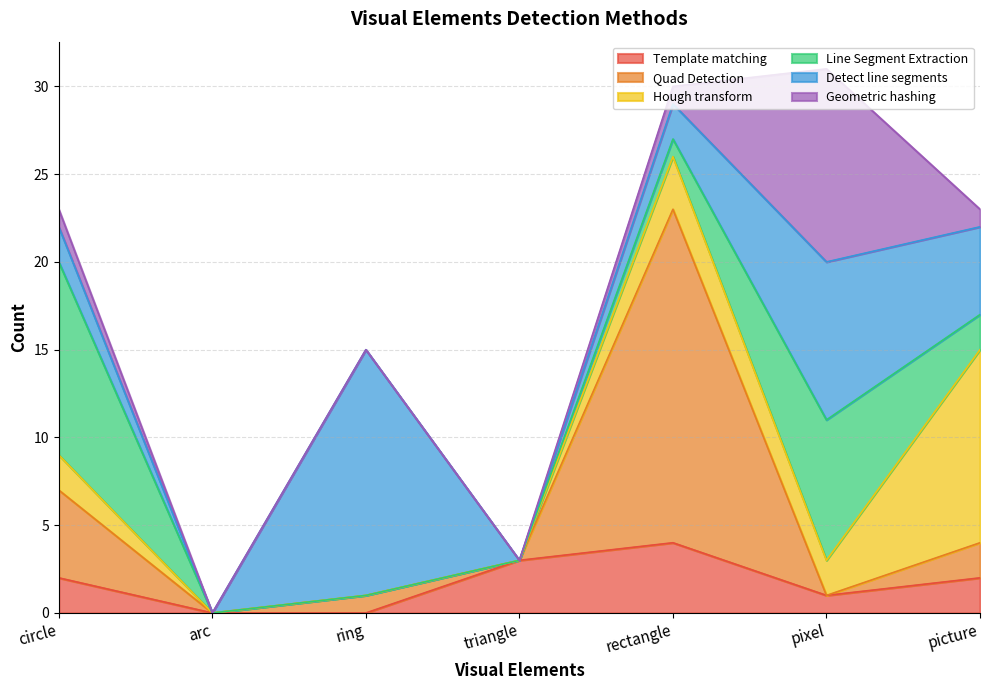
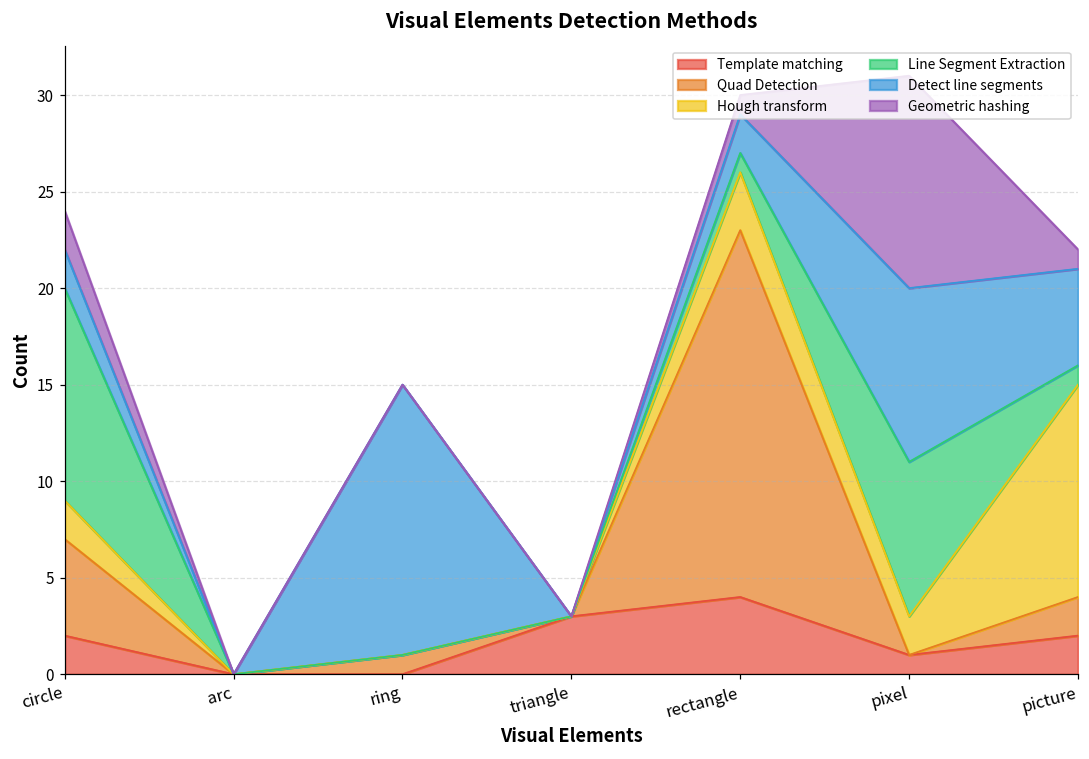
  {
    "Hough transform": {
      "circle": 2,
      "rectangle": 3,
      "pixel": 2,
      "picture": 11
    },
    "Line Segment Extraction": {
      "circle": 11,
      "rectangle": 1,
      "pixel": 8,
-     "picture": 2
+     "picture": 1
    },
    "Detect line segments": {
      "circle": 2,
      "pixel": 9,
      "picture": 5
    },
    "Geometric hashing": {
-     "circle": 1,
+     "circle": 2,
      "picture": 1
    }
  }
